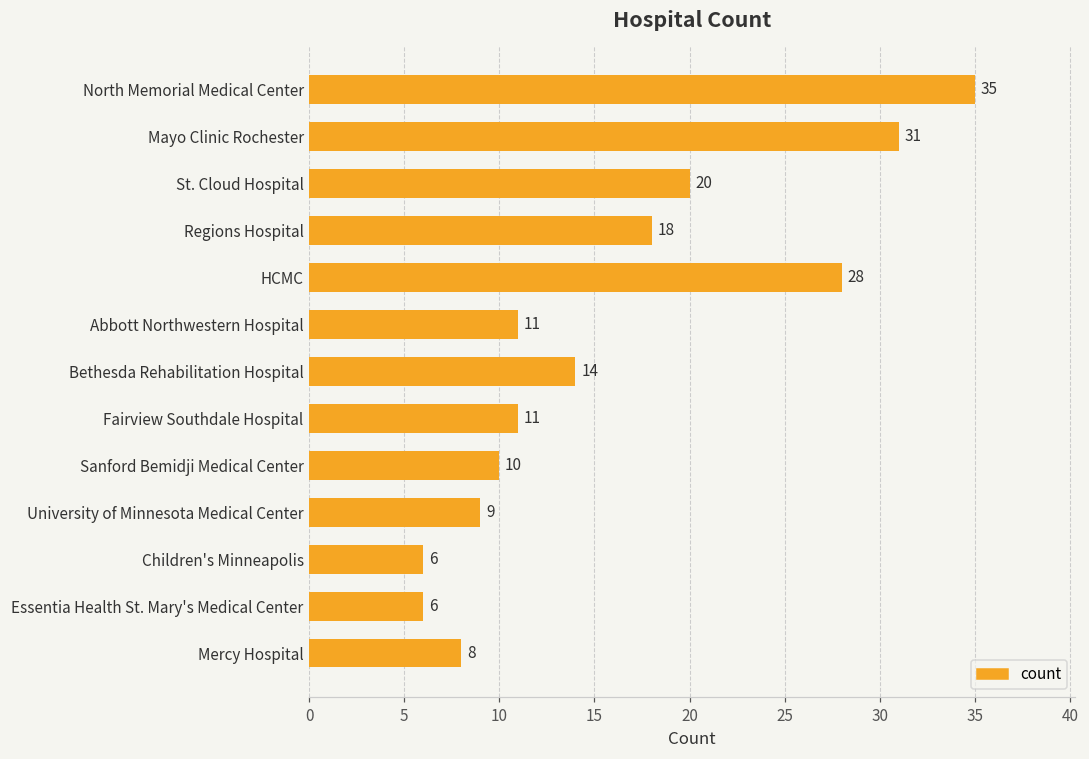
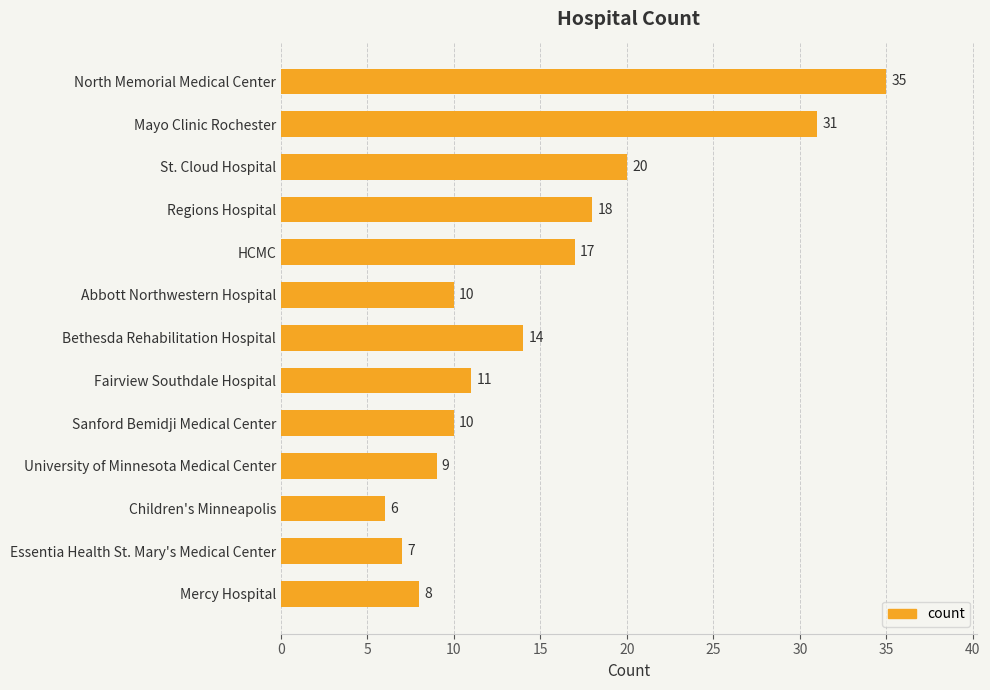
  {
    "North Memorial Medical Center": 35,
    "Mayo Clinic Rochester": 31,
    "St. Cloud Hospital": 20,
    "Regions Hospital": 18,
-   "HCMC": 28,
-   "Abbott Northwestern Hospital": 11,
+   "HCMC": 17,
+   "Abbott Northwestern Hospital": 10,
    "Bethesda Rehabilitation Hospital": 14,
    "Fairview Southdale Hospital": 11,
    "Sanford Bemidji Medical Center": 10,
    "University of Minnesota Medical Center": 9,
    "Children's Minneapolis": 6,
-   "Essentia Health St. Mary's Medical Center": 6,
+   "Essentia Health St. Mary's Medical Center": 7,
    "Mercy Hospital": 8
  }
